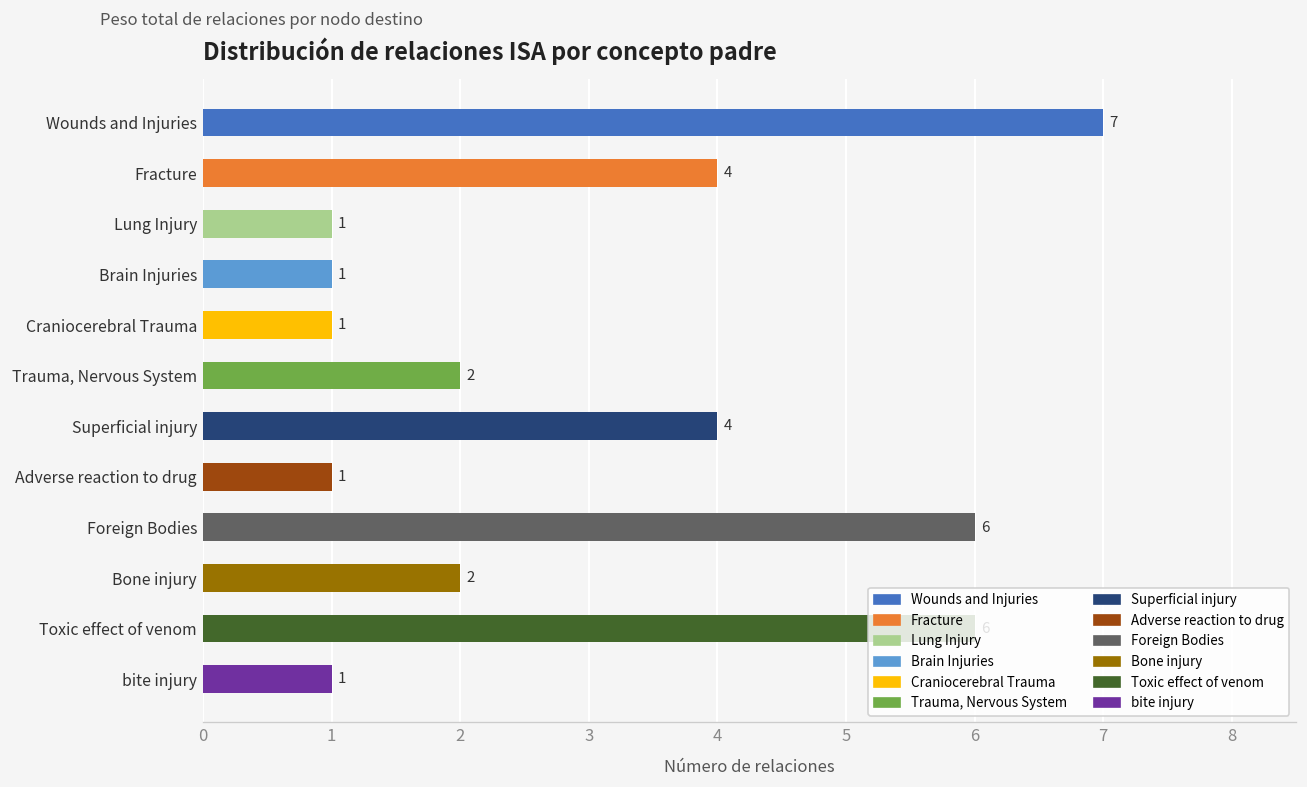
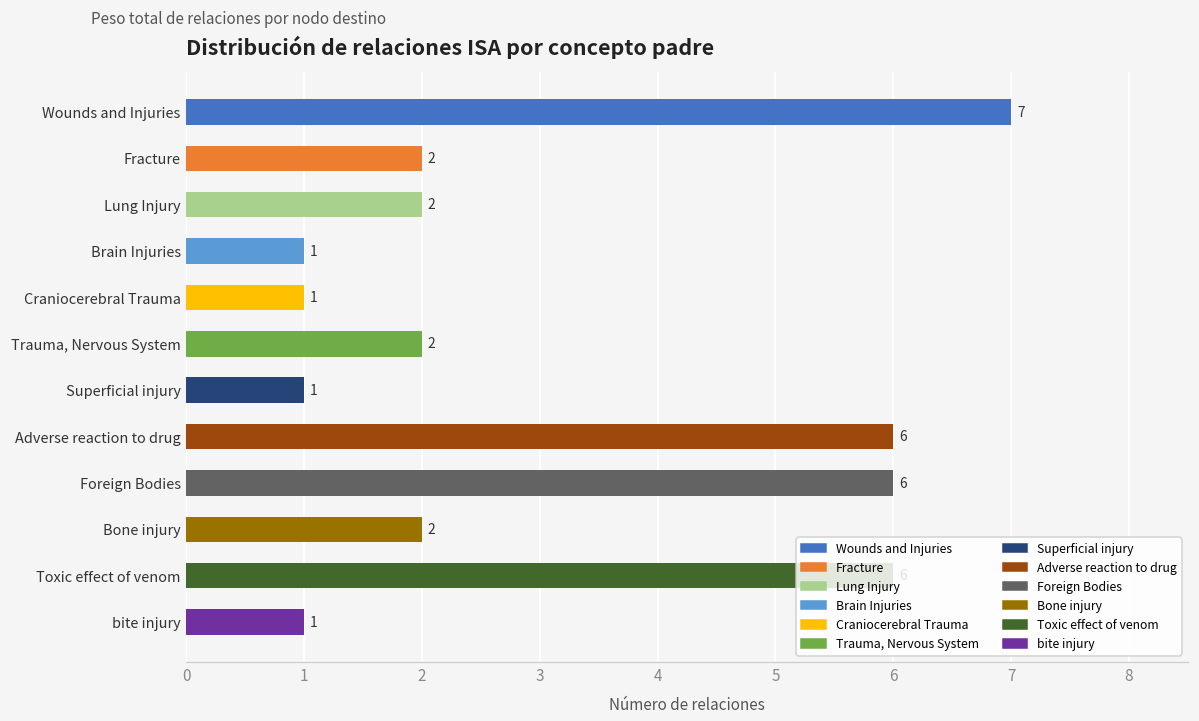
  {
    "Wounds and Injuries": 7,
-   "Fracture": 4,
-   "Lung Injury": 1,
+   "Fracture": 2,
+   "Lung Injury": 2,
    "Brain Injuries": 1,
    "Craniocerebral Trauma": 1,
    "Trauma, Nervous System": 2,
-   "Superficial injury": 4,
-   "Adverse reaction to drug": 1,
+   "Superficial injury": 1,
+   "Adverse reaction to drug": 6,
    "Foreign Bodies": 6,
    "Bone injury": 2,
    "bite injury": 1
  }
